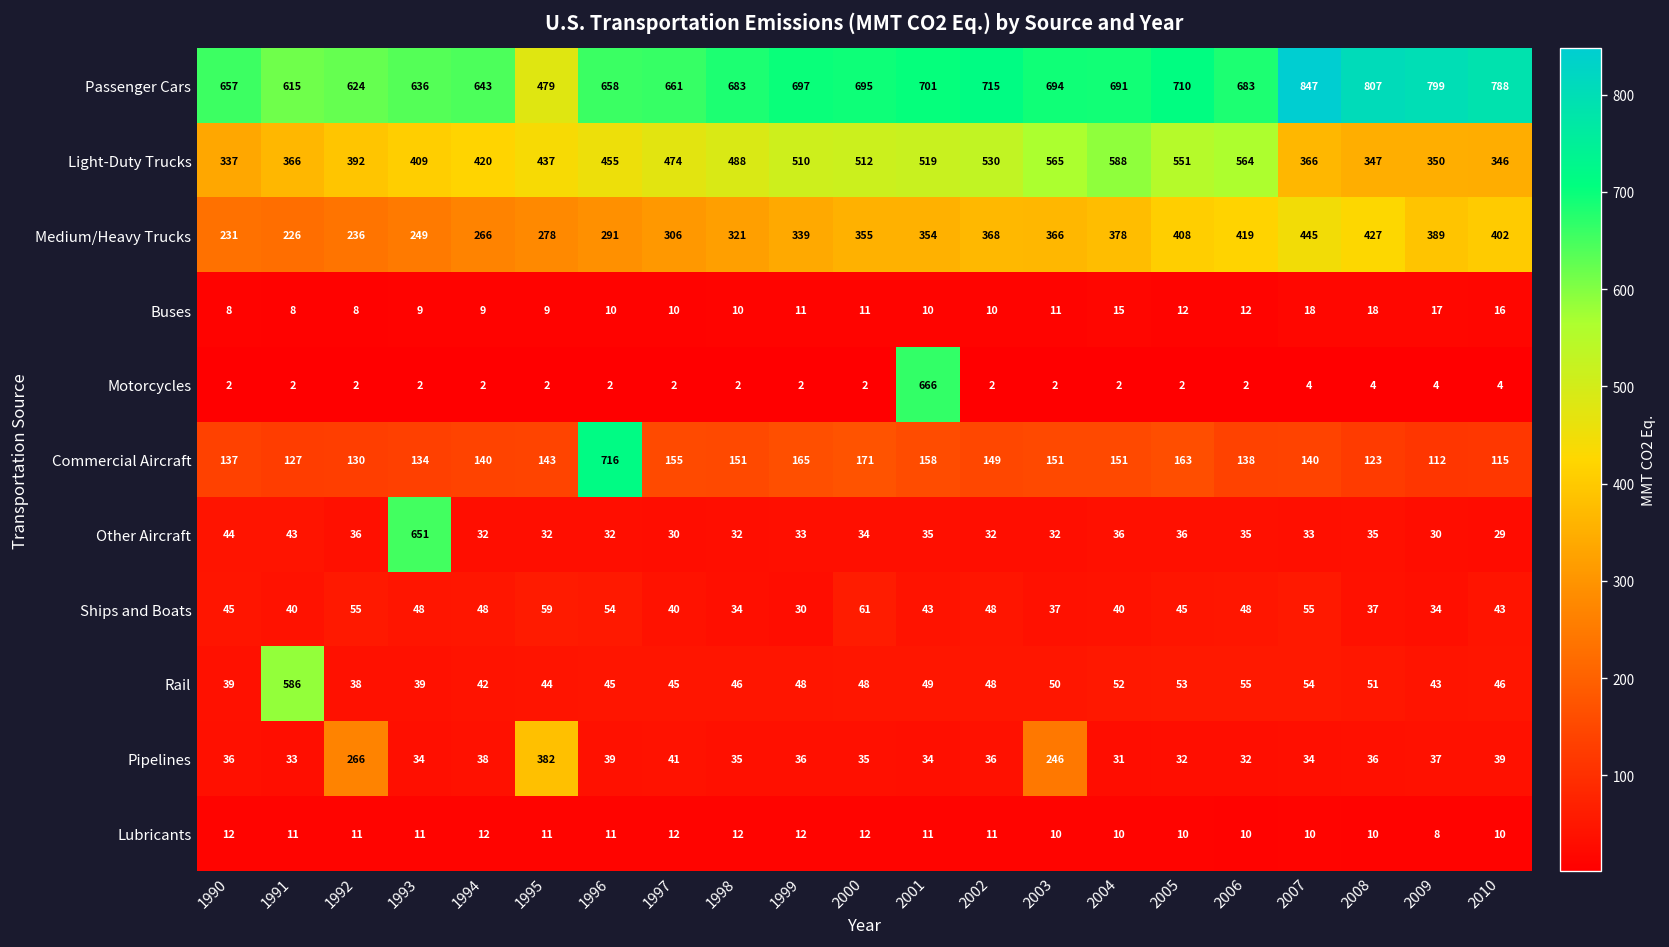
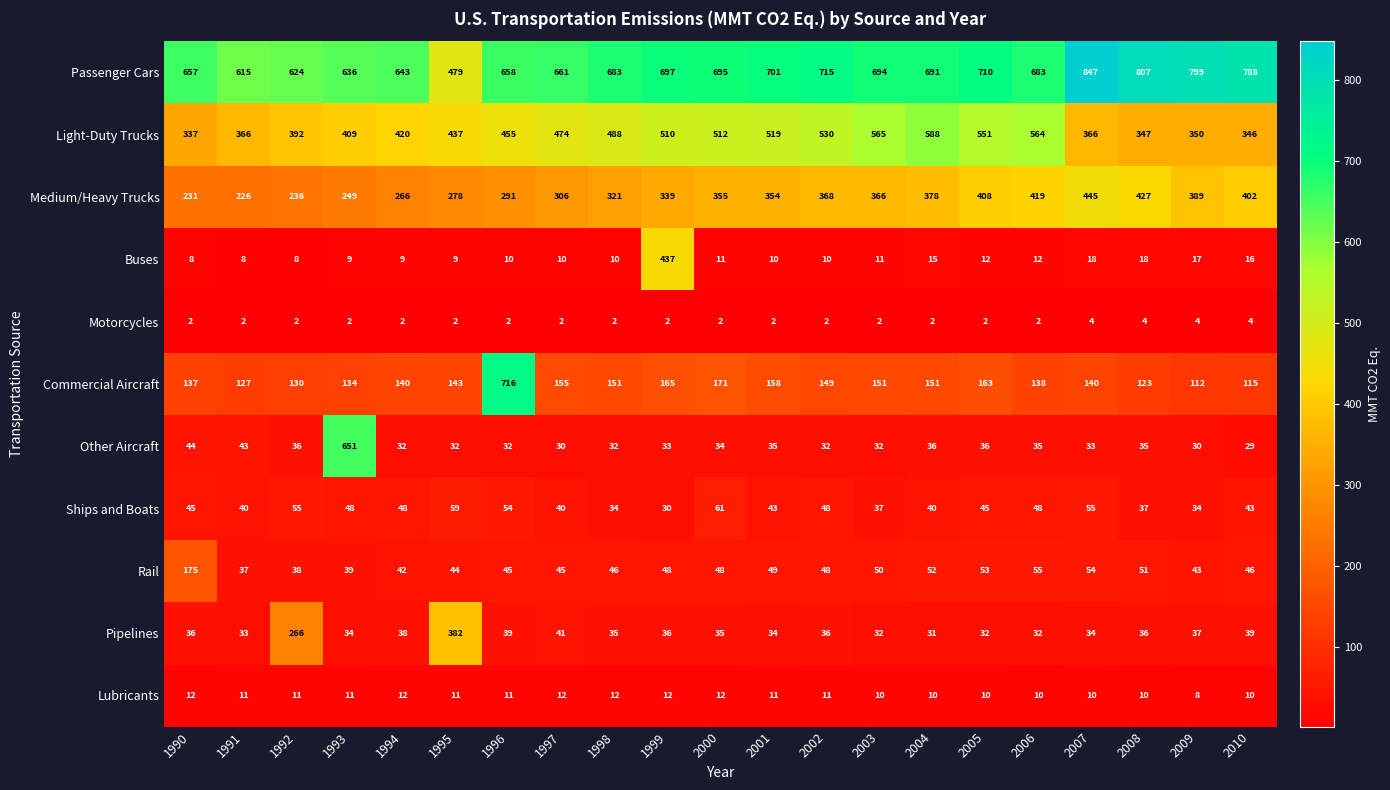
  {
    "Buses": {
      "1990": 8,
      "1991": 8,
      "1992": 8,
      "1993": 9,
      "1994": 9,
      "1995": 9,
      "1996": 10,
      "1997": 10,
      "1998": 10,
-     "1999": 11,
+     "1999": 437,
      "2000": 11,
      "2001": 10,
      "2002": 10,
      "2003": 11,
      "2004": 15,
      "2005": 12,
      "2006": 12,
      "2007": 18,
      "2008": 18,
      "2009": 17,
      "2010": 16
    },
    "Motorcycles": {
      "1990": 2,
      "1991": 2,
      "1992": 2,
      "1993": 2,
      "1994": 2,
      "1995": 2,
      "1996": 2,
      "1997": 2,
      "1998": 2,
      "1999": 2,
      "2000": 2,
-     "2001": 666,
+     "2001": 2,
      "2002": 2,
      "2003": 2,
      "2004": 2,
      "2005": 2,
      "2006": 2,
      "2007": 4,
      "2008": 4,
      "2009": 4,
      "2010": 4
    },
    "Rail": {
-     "1990": 39,
-     "1991": 586,
+     "1990": 175,
+     "1991": 37,
      "1992": 38,
      "1993": 39,
      "1994": 42,
      "1995": 44,
      "1996": 45,
      "1997": 45,
      "1998": 46,
      "1999": 48,
      "2000": 48,
      "2001": 49,
      "2002": 48,
      "2003": 50,
      "2004": 52,
      "2005": 53,
      "2006": 55,
      "2007": 54,
      "2008": 51,
      "2009": 43,
      "2010": 46
    },
    "Pipelines": {
      "1990": 36,
      "1991": 33,
      "1992": 266,
      "1993": 34,
      "1994": 38,
      "1995": 382,
      "1996": 39,
      "1997": 41,
      "1998": 35,
      "1999": 36,
      "2000": 35,
      "2001": 34,
      "2002": 36,
-     "2003": 246,
+     "2003": 32,
      "2004": 31,
      "2005": 32,
      "2006": 32,
      "2007": 34,
      "2008": 36,
      "2009": 37,
      "2010": 39
    }
  }
